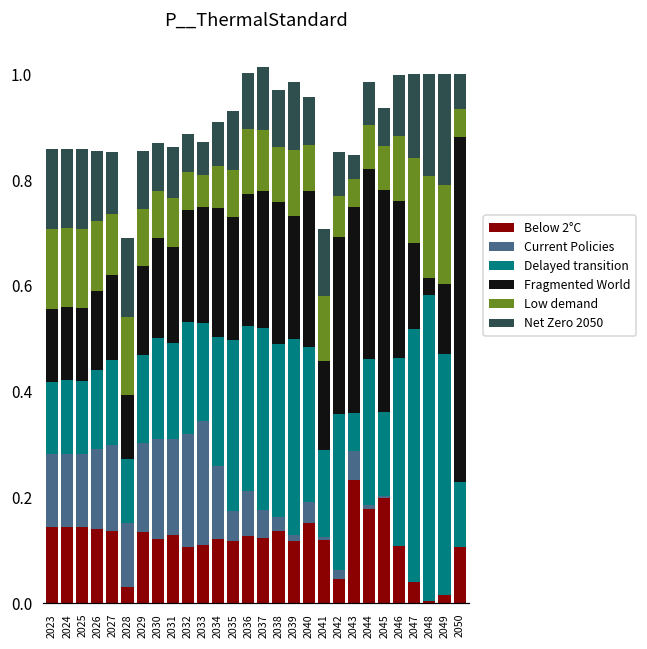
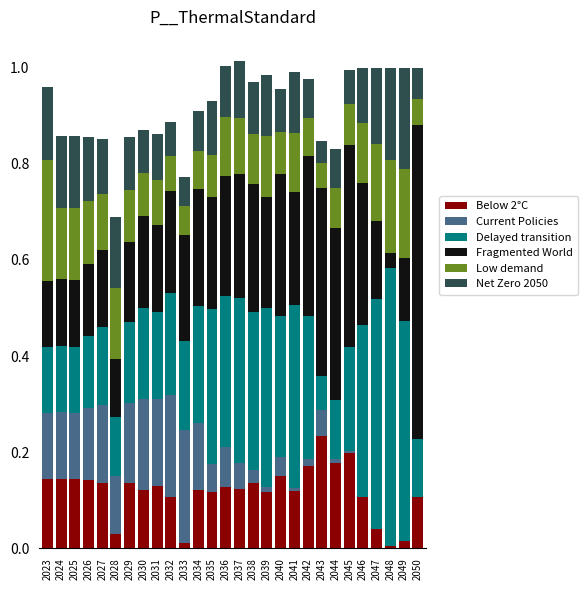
  {
    "Below 2°C": {
      "2023": 0.14,
      "2024": 0.14,
      "2025": 0.14,
      "2026": 0.14,
      "2027": 0.14,
      "2028": 0.03,
      "2029": 0.14,
      "2030": 0.12,
      "2031": 0.13,
      "2032": 0.11,
-     "2033": 0.11,
+     "2033": 0.01,
      "2034": 0.12,
      "2035": 0.12,
      "2036": 0.13,
      "2037": 0.12,
      "2038": 0.14,
      "2039": 0.12,
      "2040": 0.15,
      "2041": 0.12,
-     "2042": 0.05,
+     "2042": 0.17,
      "2043": 0.23,
      "2044": 0.18,
      "2045": 0.20,
      "2046": 0.11,
      "2047": 0.04,
      "2049": 0.02,
      "2050": 0.11
    },
    "Current Policies": {
      "2023": 0.14,
      "2024": 0.14,
      "2025": 0.14,
      "2026": 0.15,
      "2027": 0.16,
      "2028": 0.12,
      "2029": 0.17,
      "2030": 0.19,
      "2031": 0.18,
      "2032": 0.21,
      "2033": 0.24,
      "2034": 0.14,
      "2035": 0.06,
      "2036": 0.09,
      "2037": 0.05,
      "2038": 0.03,
      "2039": 0.01,
      "2040": 0.04,
      "2041": 0.01,
      "2042": 0.02,
      "2043": 0.06,
      "2044": 0.01
    },
    "Delayed transition": {
      "2023": 0.14,
      "2024": 0.14,
      "2025": 0.14,
      "2026": 0.15,
      "2027": 0.16,
      "2028": 0.12,
      "2029": 0.17,
      "2030": 0.19,
      "2031": 0.18,
      "2032": 0.21,
      "2033": 0.19,
      "2034": 0.24,
      "2035": 0.32,
      "2036": 0.31,
      "2037": 0.34,
      "2038": 0.33,
      "2039": 0.37,
      "2040": 0.29,
-     "2041": 0.16,
+     "2041": 0.38,
      "2042": 0.30,
      "2043": 0.07,
-     "2044": 0.28,
-     "2045": 0.16,
+     "2044": 0.12,
+     "2045": 0.22,
      "2046": 0.36,
      "2047": 0.48,
      "2048": 0.58,
      "2049": 0.46,
      "2050": 0.12
    },
    "Fragmented World": {
      "2023": 0.14,
      "2024": 0.14,
      "2025": 0.14,
      "2026": 0.15,
      "2027": 0.16,
      "2028": 0.12,
      "2029": 0.17,
      "2030": 0.19,
      "2031": 0.18,
      "2032": 0.21,
      "2033": 0.22,
      "2034": 0.24,
      "2035": 0.23,
      "2036": 0.25,
      "2037": 0.26,
      "2038": 0.27,
      "2039": 0.23,
      "2040": 0.29,
-     "2041": 0.17,
+     "2041": 0.24,
      "2042": 0.33,
      "2043": 0.39,
      "2044": 0.36,
      "2045": 0.42,
      "2046": 0.30,
      "2047": 0.16,
      "2048": 0.03,
      "2049": 0.13,
      "2050": 0.65
    },
    "Low demand": {
-     "2023": 0.15,
+     "2023": 0.25,
      "2024": 0.15,
      "2025": 0.15,
      "2026": 0.13,
      "2027": 0.11,
      "2028": 0.15,
      "2029": 0.11,
      "2030": 0.09,
      "2031": 0.09,
      "2032": 0.07,
      "2033": 0.06,
      "2034": 0.08,
      "2035": 0.09,
      "2036": 0.12,
      "2037": 0.12,
      "2038": 0.10,
      "2039": 0.13,
      "2040": 0.09,
      "2041": 0.12,
      "2042": 0.08,
      "2043": 0.05,
      "2044": 0.08,
      "2045": 0.08,
      "2046": 0.12,
      "2047": 0.16,
      "2048": 0.19,
      "2049": 0.19,
      "2050": 0.05
    },
    "Net Zero 2050": {
      "2023": 0.15,
      "2024": 0.15,
      "2025": 0.15,
      "2026": 0.13,
      "2027": 0.12,
      "2028": 0.15,
      "2029": 0.11,
      "2030": 0.09,
      "2031": 0.10,
      "2032": 0.07,
      "2033": 0.06,
      "2034": 0.08,
      "2035": 0.11,
      "2036": 0.11,
      "2037": 0.12,
      "2038": 0.11,
      "2039": 0.13,
      "2040": 0.09,
      "2041": 0.13,
      "2042": 0.08,
      "2043": 0.05,
      "2044": 0.08,
      "2045": 0.07,
      "2046": 0.12,
      "2047": 0.16,
      "2048": 0.19,
      "2049": 0.21,
      "2050": 0.06
    }
  }
